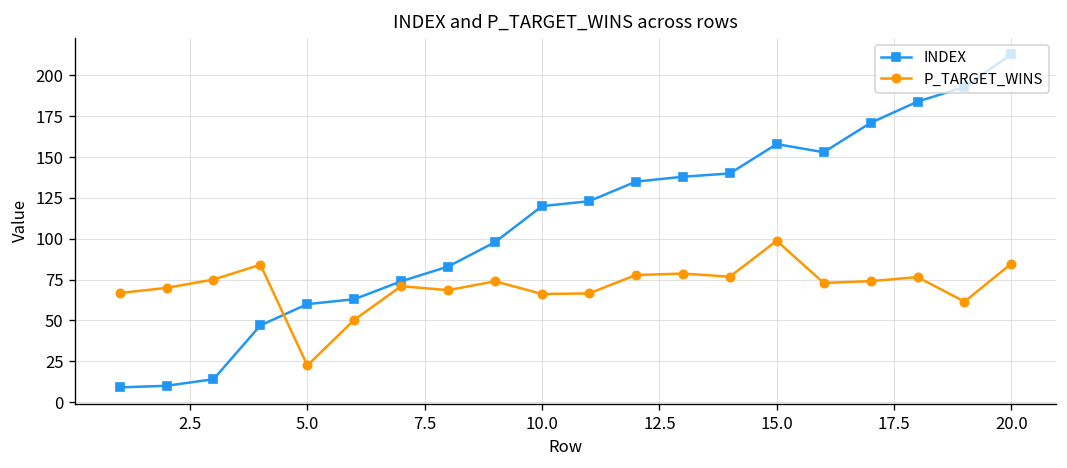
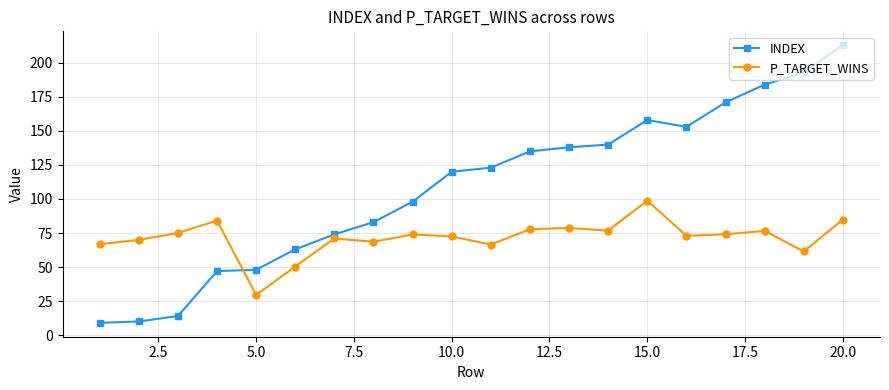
  {
    "INDEX": {
-     "5.0": 60,
+     "5.0": 48,
      "10.0": 120,
      "15.0": 158
    },
    "P_TARGET_WINS": {
-     "5.0": 22,
-     "10.0": 66,
+     "5.0": 30,
+     "10.0": 73,
      "15.0": 99,
      "20.0": 85
    }
  }
